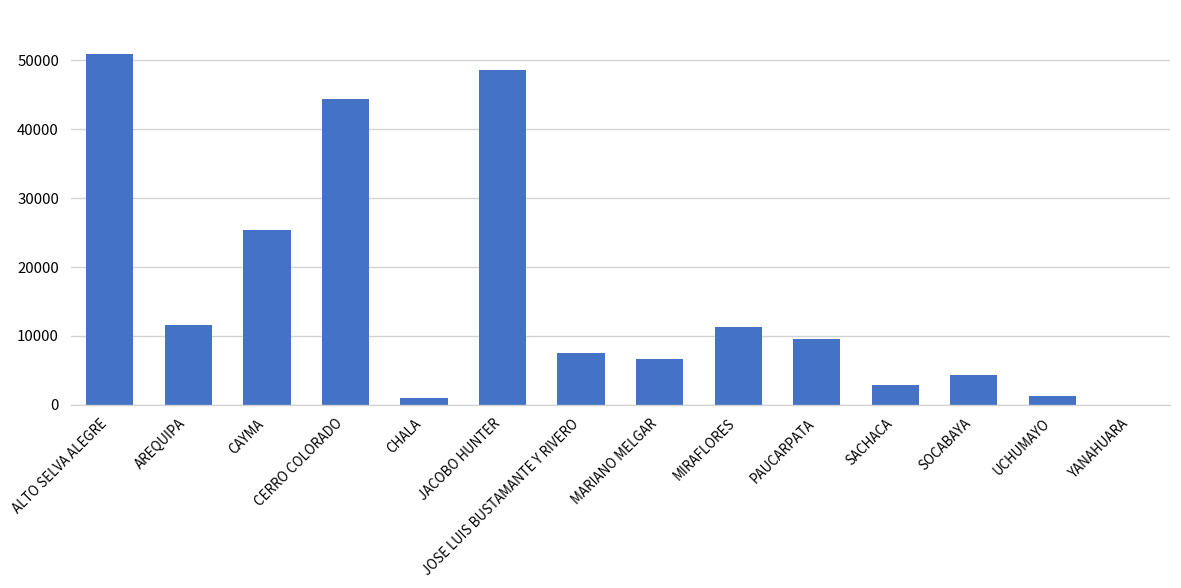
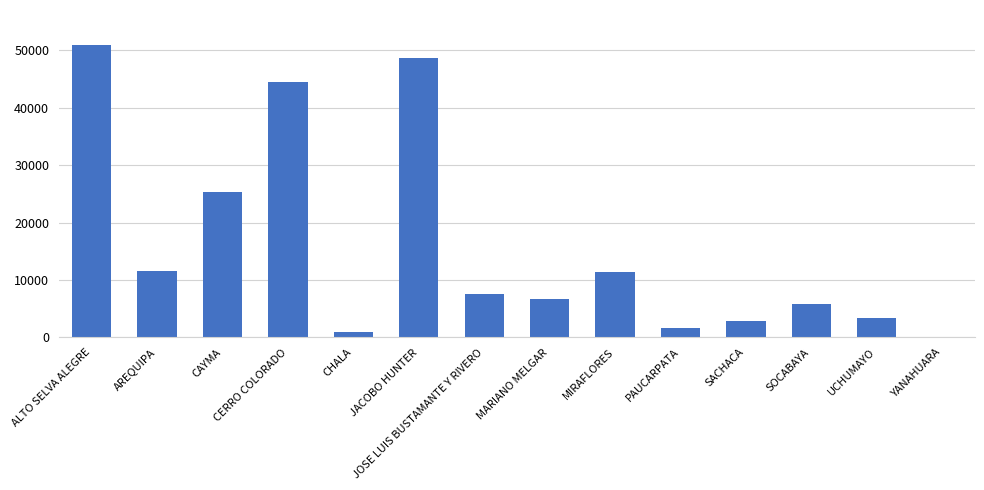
  {
    "ALTO SELVA ALEGRE": 51000,
    "AREQUIPA": 12000,
    "CAYMA": 25000,
    "CERRO COLORADO": 44000,
    "CHALA": 1000,
    "JACOBO HUNTER": 49000,
    "JOSE LUIS BUSTAMANTE Y RIVERO": 8000,
    "MARIANO MELGAR": 7000,
    "MIRAFLORES": 11000,
-   "PAUCARPATA": 10000,
+   "PAUCARPATA": 2000,
    "SACHACA": 3000,
-   "SOCABAYA": 4000,
-   "UCHUMAYO": 1000
+   "SOCABAYA": 6000,
+   "UCHUMAYO": 3000
  }
